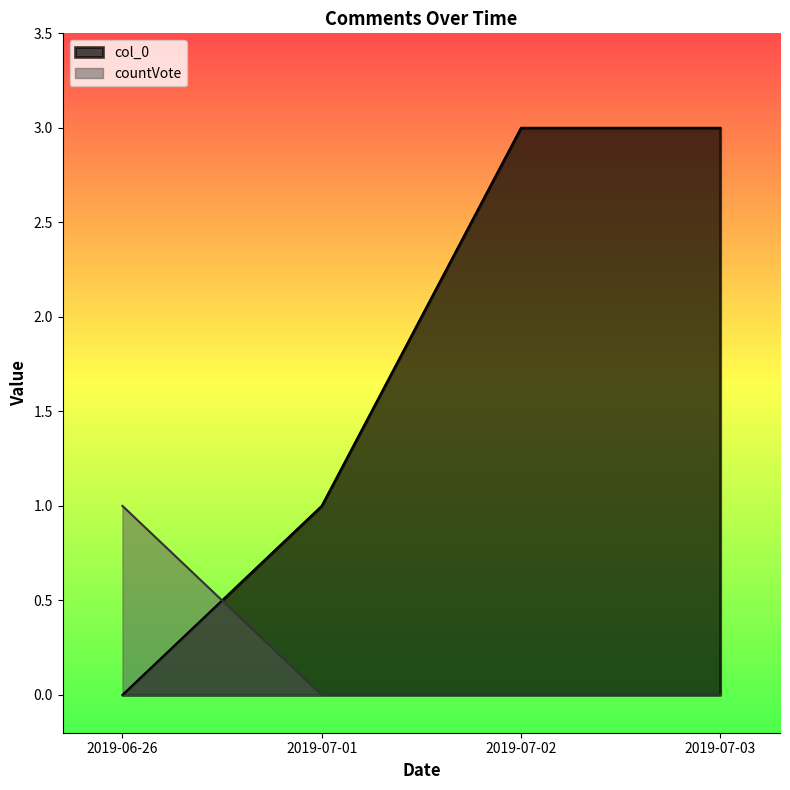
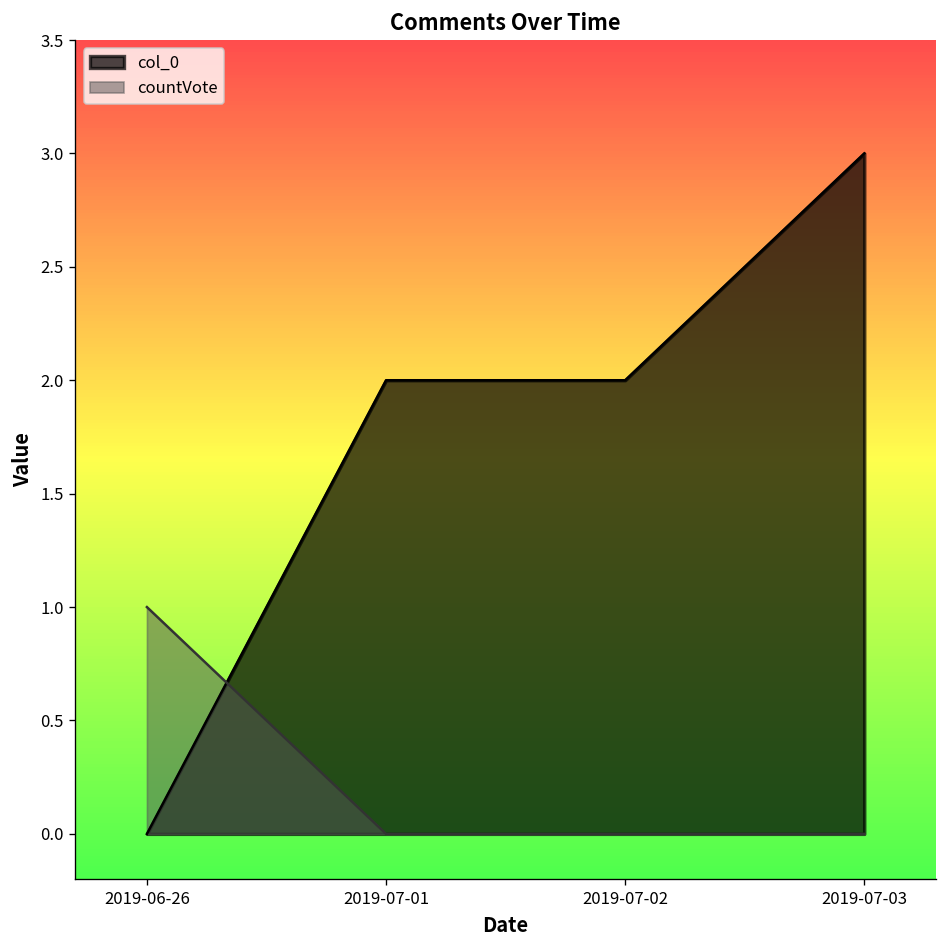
  {
    "col_0": {
      "2019-06-26": 0,
-     "2019-07-01": 1,
-     "2019-07-02": 3,
+     "2019-07-01": 2,
+     "2019-07-02": 2,
      "2019-07-03": 3
    },
    "countVote": {
      "2019-06-26": 1,
      "2019-07-01": 0,
      "2019-07-02": 0,
      "2019-07-03": 0
    }
  }
